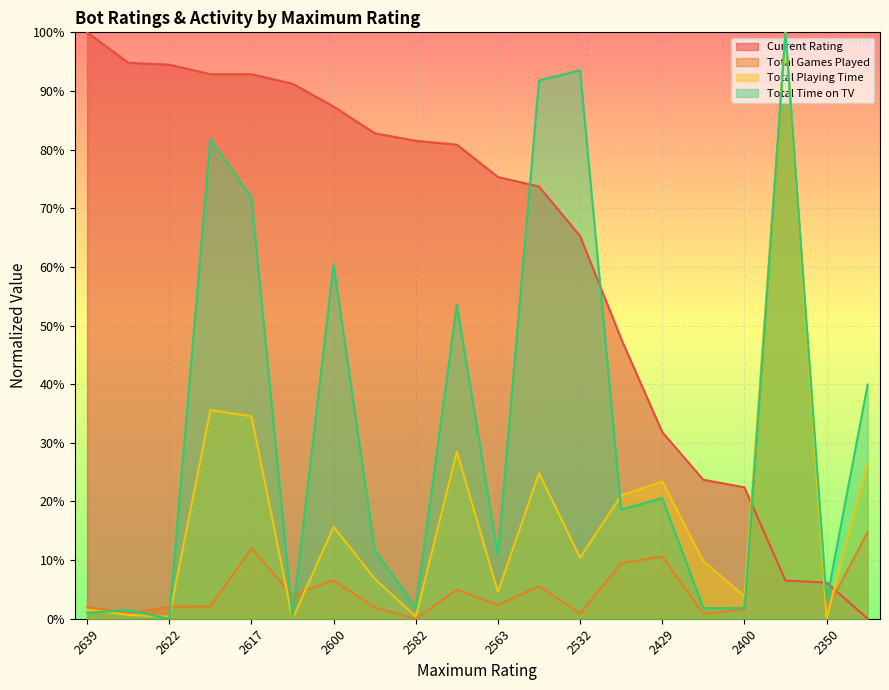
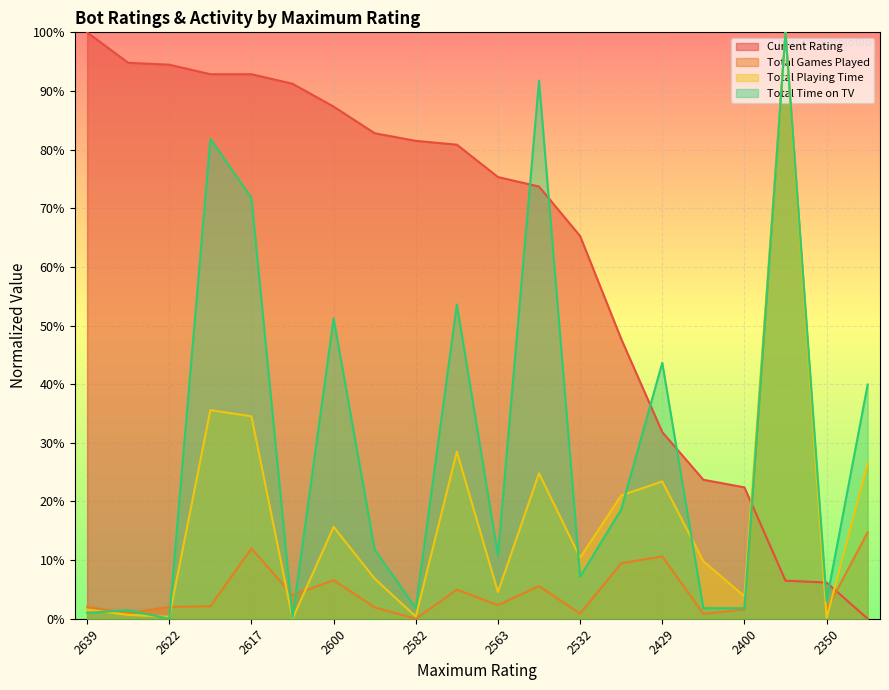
  {
    "Total Time on TV": {
      "2639": "1%",
      "2617": "72%",
-     "2600": "60%",
+     "2600": "51%",
      "2582": "2%",
      "2563": "11%",
-     "2532": "94%",
-     "2429": "21%",
+     "2532": "7%",
+     "2429": "44%",
      "2350": "3%"
    }
  }
